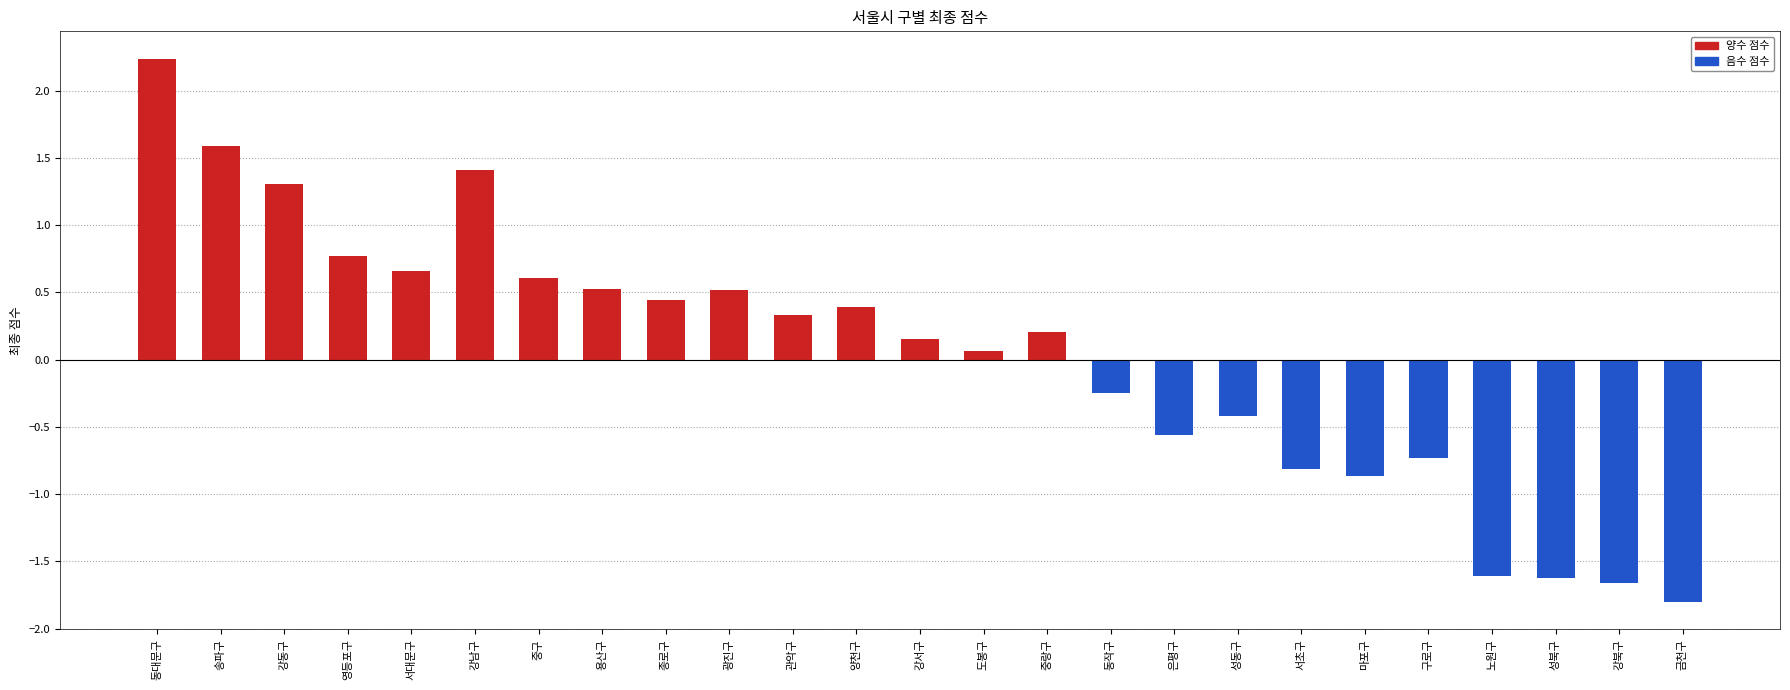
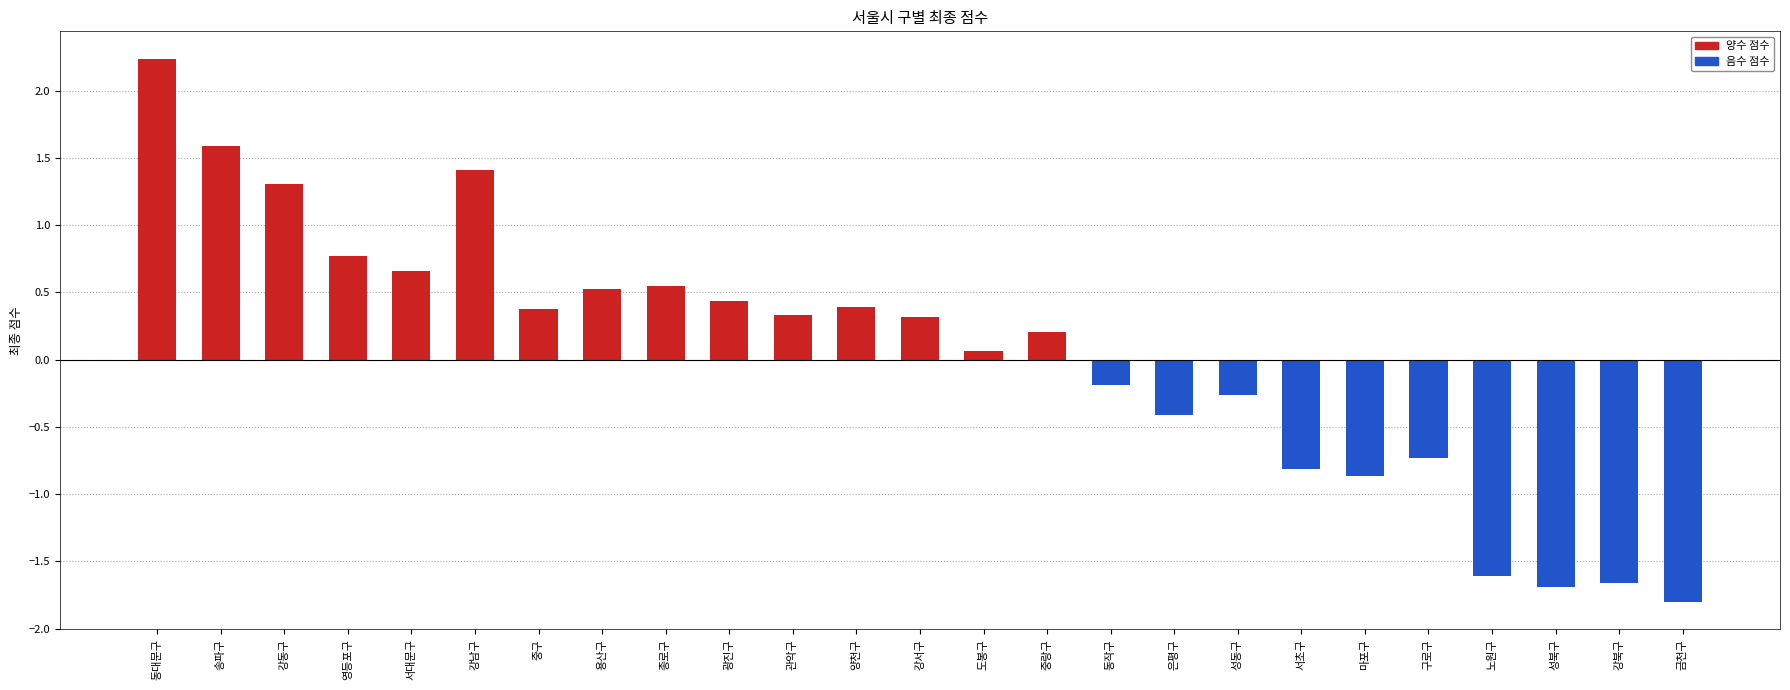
  {
    "동대문구": 2.24,
    "송파구": 1.59,
    "강동구": 1.30,
    "영등포구": 0.77,
    "서대문구": 0.66,
    "강남구": 1.41,
-   "중구": 0.61,
+   "중구": 0.38,
    "용산구": 0.52,
-   "종로구": 0.44,
-   "광진구": 0.52,
+   "종로구": 0.55,
+   "광진구": 0.44,
    "관악구": 0.33,
    "양천구": 0.39,
-   "강서구": 0.16,
+   "강서구": 0.32,
    "도봉구": 0.07,
    "중랑구": 0.21,
-   "동작구": -0.25,
-   "은평구": -0.56,
-   "성동구": -0.42,
+   "동작구": -0.19,
+   "은평구": -0.41,
+   "성동구": -0.27,
    "서초구": -0.81,
    "마포구": -0.86,
    "구로구": -0.73,
    "노원구": -1.61,
-   "성북구": -1.63,
+   "성북구": -1.69,
    "강북구": -1.66,
    "금천구": -1.80
  }
